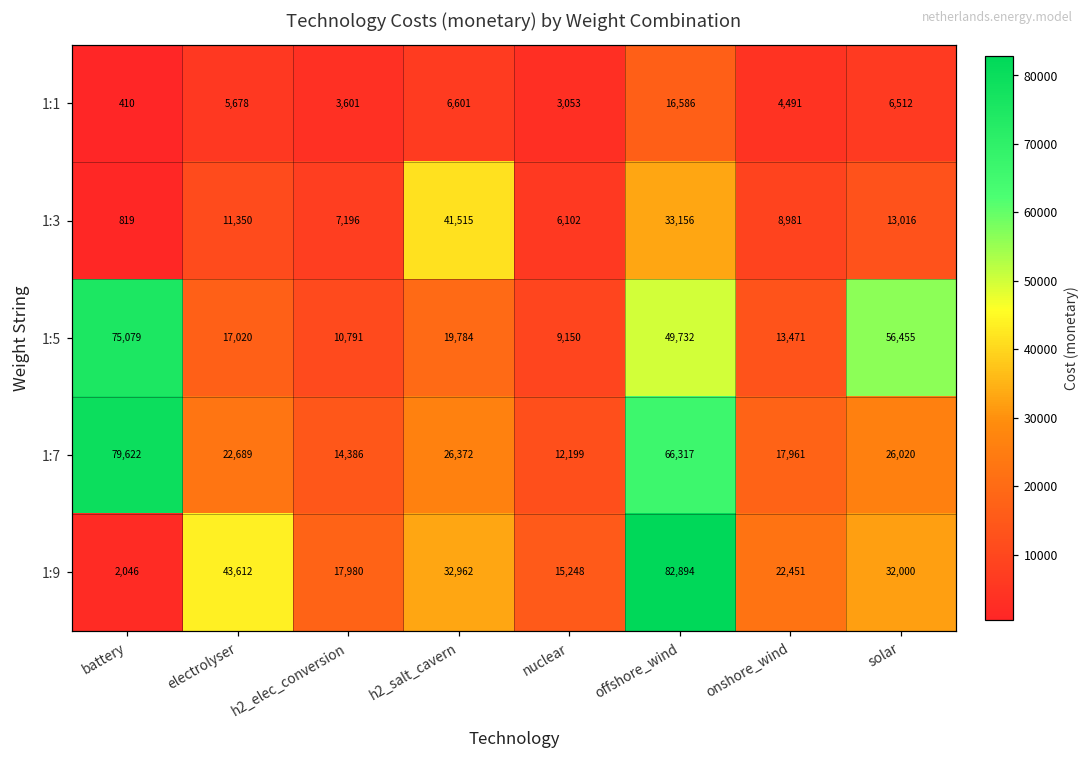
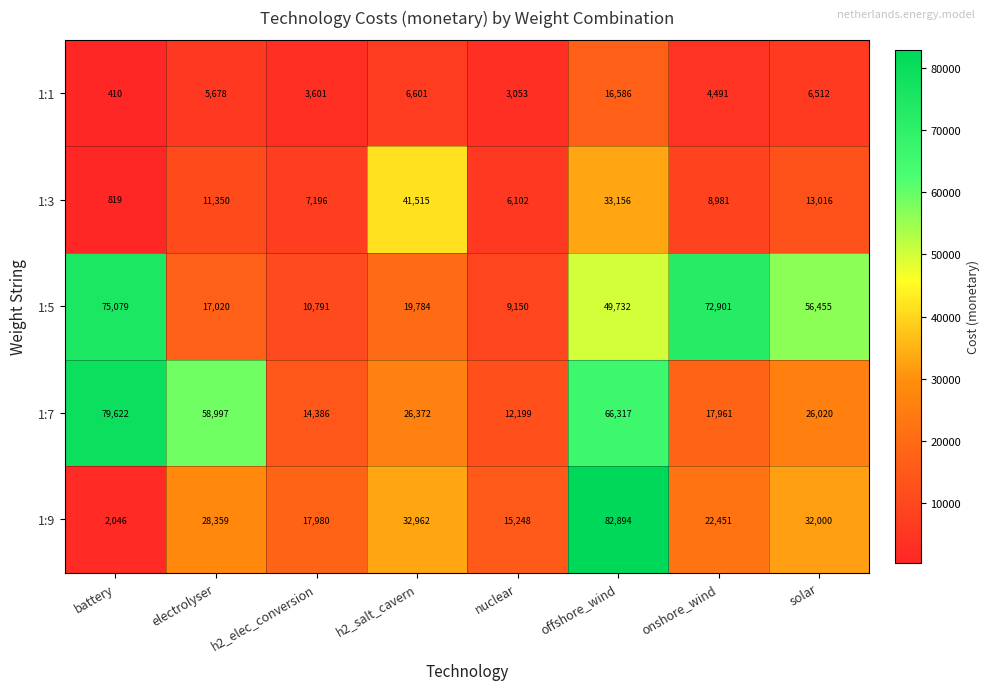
  {
    "1:1": {
      "battery": "410",
      "electrolyser": "5,678",
      "h2_elec_conversion": "3,601",
      "h2_salt_cavern": "6,601",
      "nuclear": "3,053",
      "offshore_wind": "16,586",
      "onshore_wind": "4,491",
      "solar": "6,512"
    },
    "1:3": {
      "battery": "819",
      "electrolyser": "11,350",
      "h2_elec_conversion": "7,196",
      "h2_salt_cavern": "41,515",
      "nuclear": "6,102",
      "offshore_wind": "33,156",
      "onshore_wind": "8,981",
      "solar": "13,016"
    },
    "1:5": {
      "battery": "75,079",
      "electrolyser": "17,020",
      "h2_elec_conversion": "10,791",
      "h2_salt_cavern": "19,784",
      "nuclear": "9,150",
      "offshore_wind": "49,732",
-     "onshore_wind": "13,471",
+     "onshore_wind": "72,901",
      "solar": "56,455"
    },
    "1:7": {
      "battery": "79,622",
-     "electrolyser": "22,689",
+     "electrolyser": "58,997",
      "h2_elec_conversion": "14,386",
      "h2_salt_cavern": "26,372",
      "nuclear": "12,199",
      "offshore_wind": "66,317",
      "onshore_wind": "17,961",
      "solar": "26,020"
    },
    "1:9": {
      "battery": "2,046",
-     "electrolyser": "43,612",
+     "electrolyser": "28,359",
      "h2_elec_conversion": "17,980",
      "h2_salt_cavern": "32,962",
      "nuclear": "15,248",
      "offshore_wind": "82,894",
      "onshore_wind": "22,451",
      "solar": "32,000"
    }
  }
